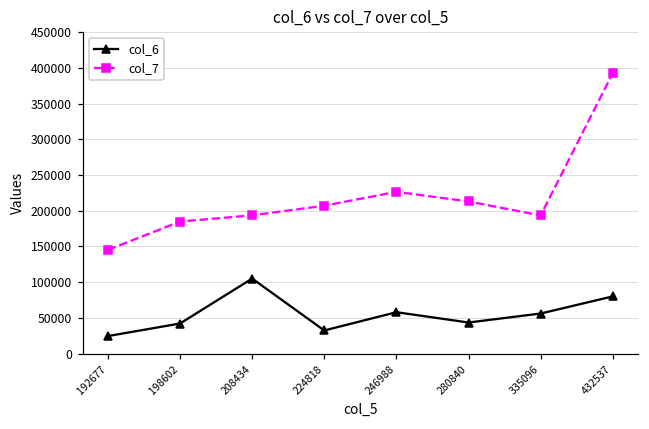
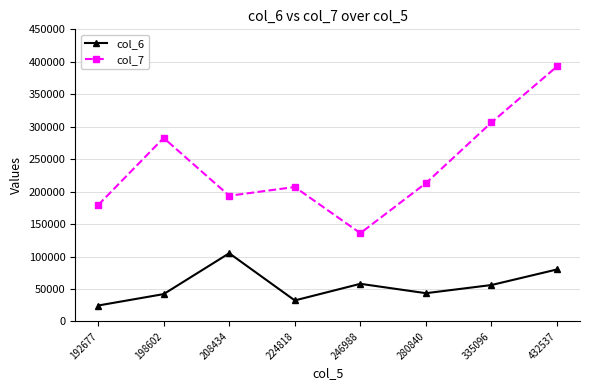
  {
    "col_6": {
      "192677": 20000,
      "198602": 40000,
      "208434": 110000,
      "224818": 30000,
      "246988": 60000,
      "280840": 40000,
      "335096": 60000,
      "432537": 80000
    },
    "col_7": {
-     "192677": 150000,
-     "198602": 180000,
+     "192677": 180000,
+     "198602": 280000,
      "208434": 190000,
      "224818": 210000,
-     "246988": 230000,
+     "246988": 140000,
      "280840": 210000,
-     "335096": 190000,
+     "335096": 310000,
      "432537": 390000
    }
  }
